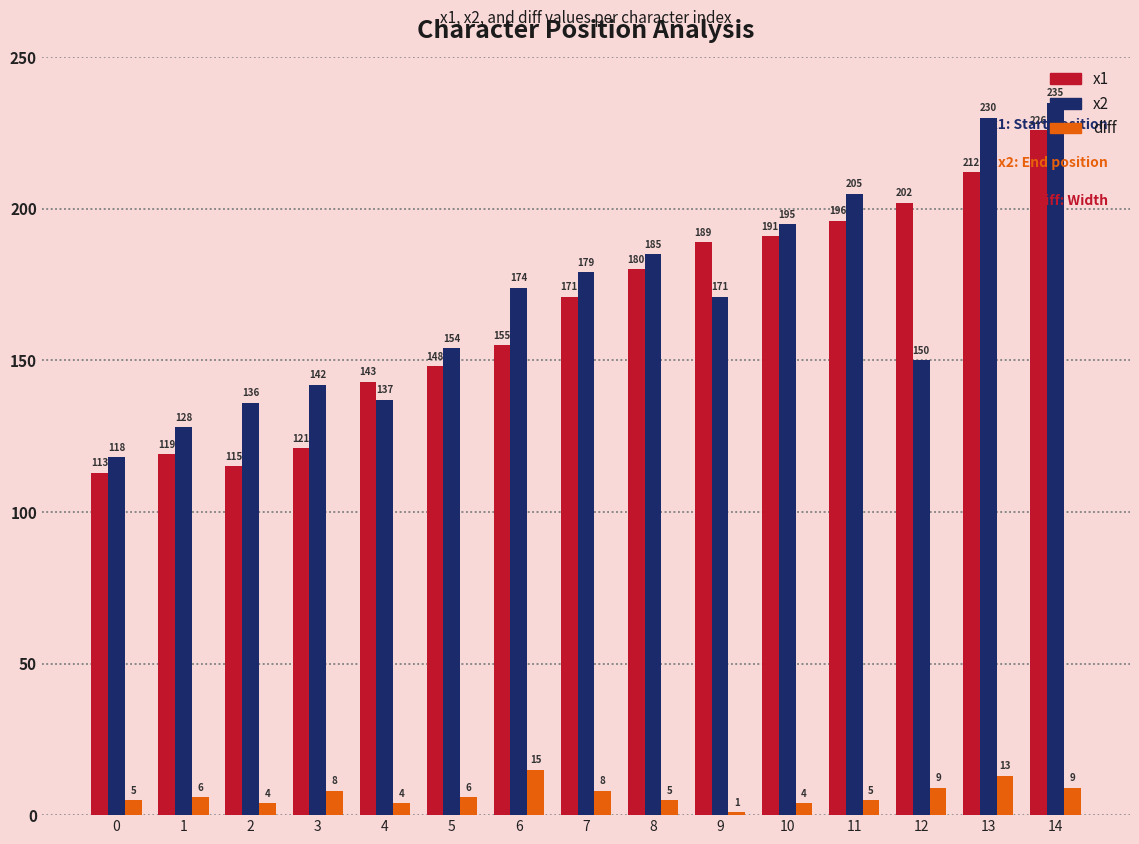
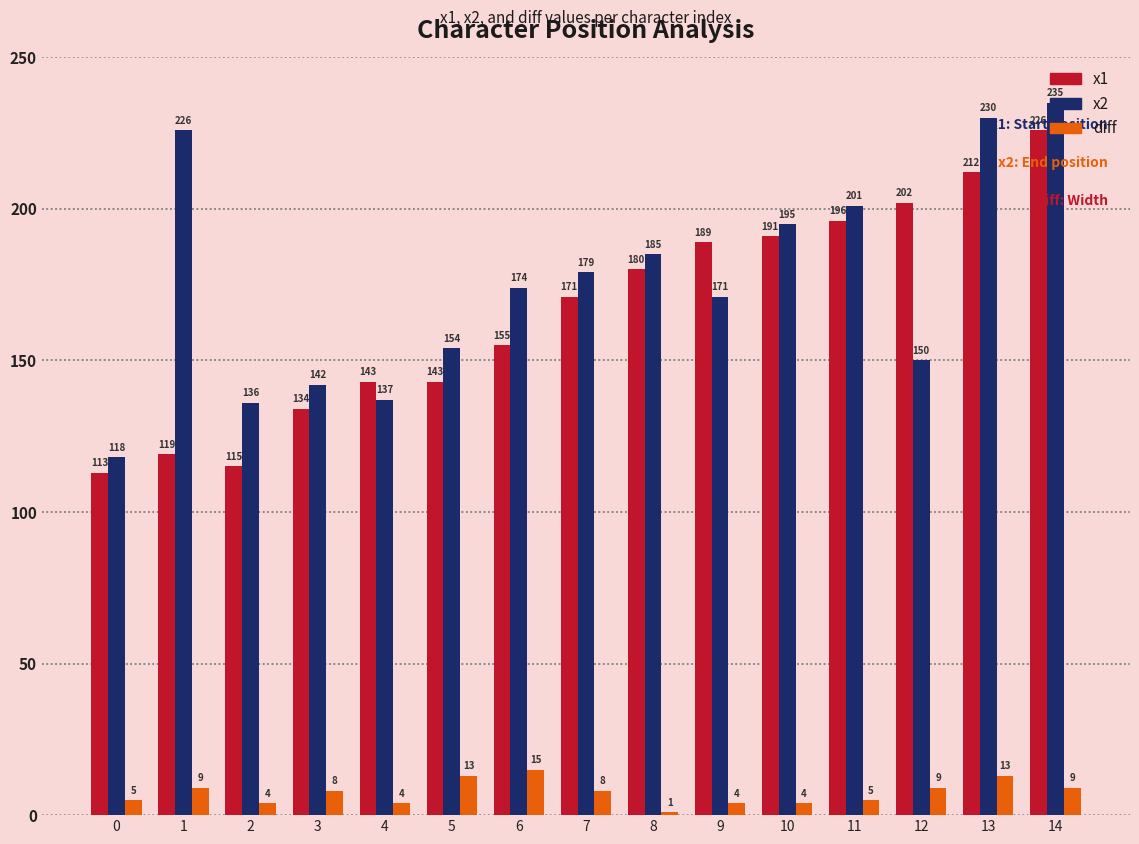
  {
    "x1": {
      "0": 113,
      "1": 119,
      "2": 115,
-     "3": 121,
+     "3": 134,
      "4": 143,
-     "5": 148,
+     "5": 143,
      "6": 155,
      "7": 171,
      "8": 180,
      "9": 189,
      "10": 191,
      "11": 196,
      "12": 202,
      "13": 212
    },
    "x2": {
      "0": 118,
-     "1": 128,
+     "1": 226,
      "2": 136,
      "3": 142,
      "4": 137,
      "5": 154,
      "6": 174,
      "7": 179,
      "8": 185,
      "9": 171,
      "10": 195,
-     "11": 205,
+     "11": 201,
      "12": 150,
      "13": 230,
      "14": 235
    },
    "diff": {
      "0": 5,
-     "1": 6,
+     "1": 9,
      "2": 4,
      "3": 8,
      "4": 4,
-     "5": 6,
+     "5": 13,
      "6": 15,
      "7": 8,
-     "8": 5,
-     "9": 1,
+     "8": 1,
+     "9": 4,
      "10": 4,
      "11": 5,
      "12": 9,
      "13": 13,
      "14": 9
    }
  }
